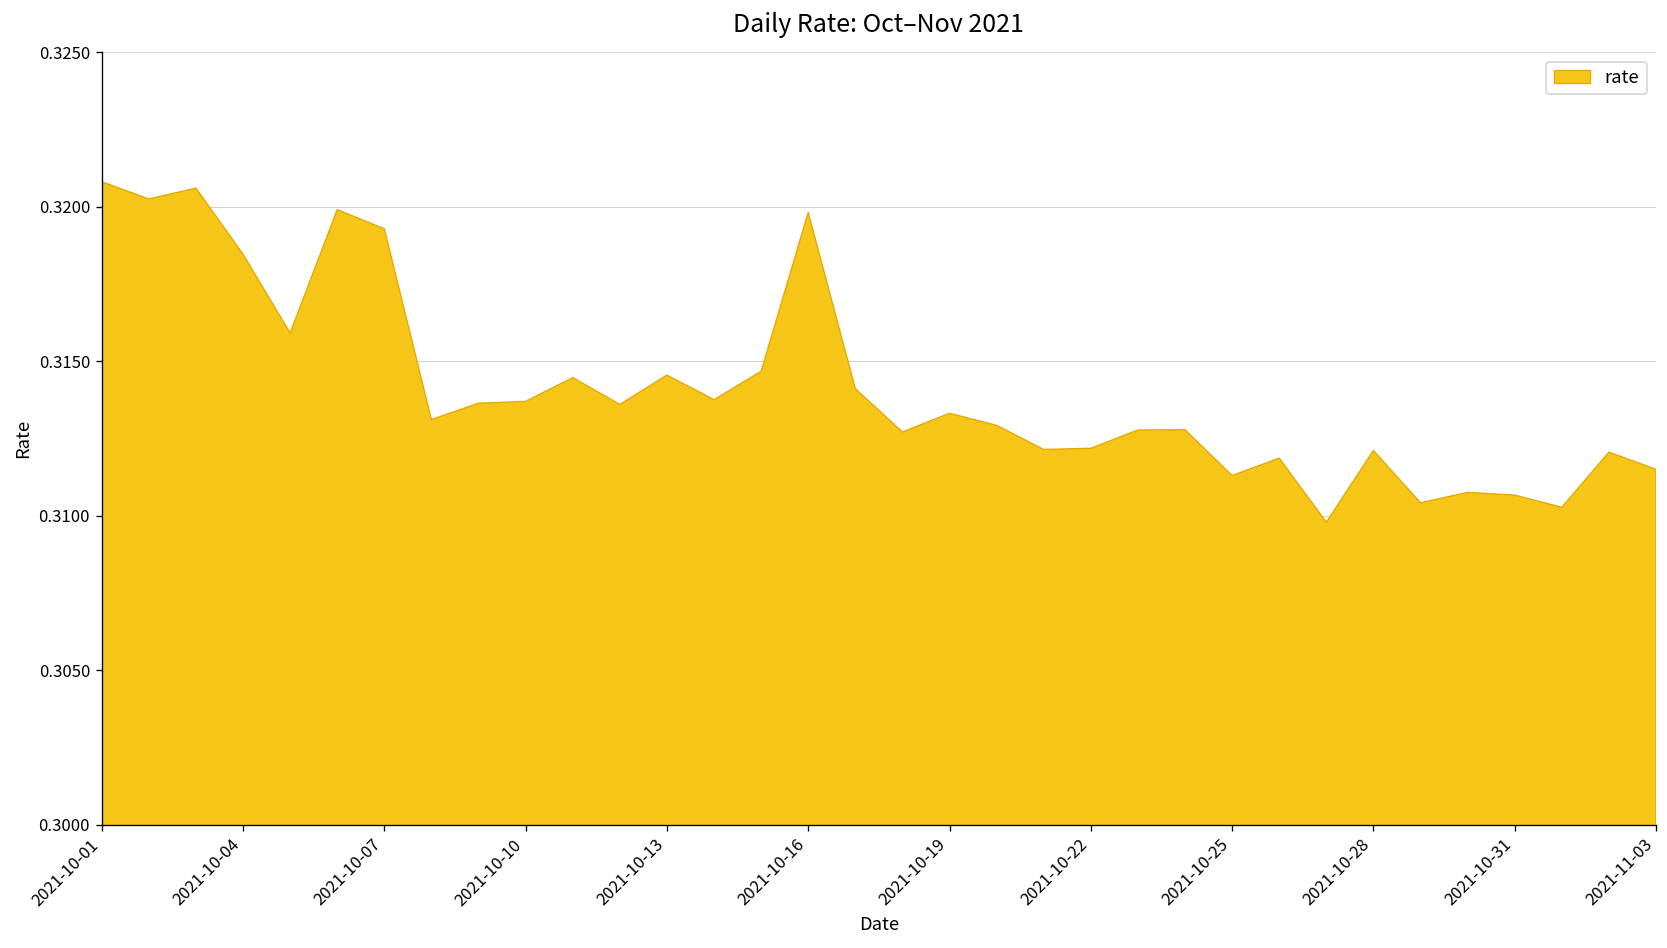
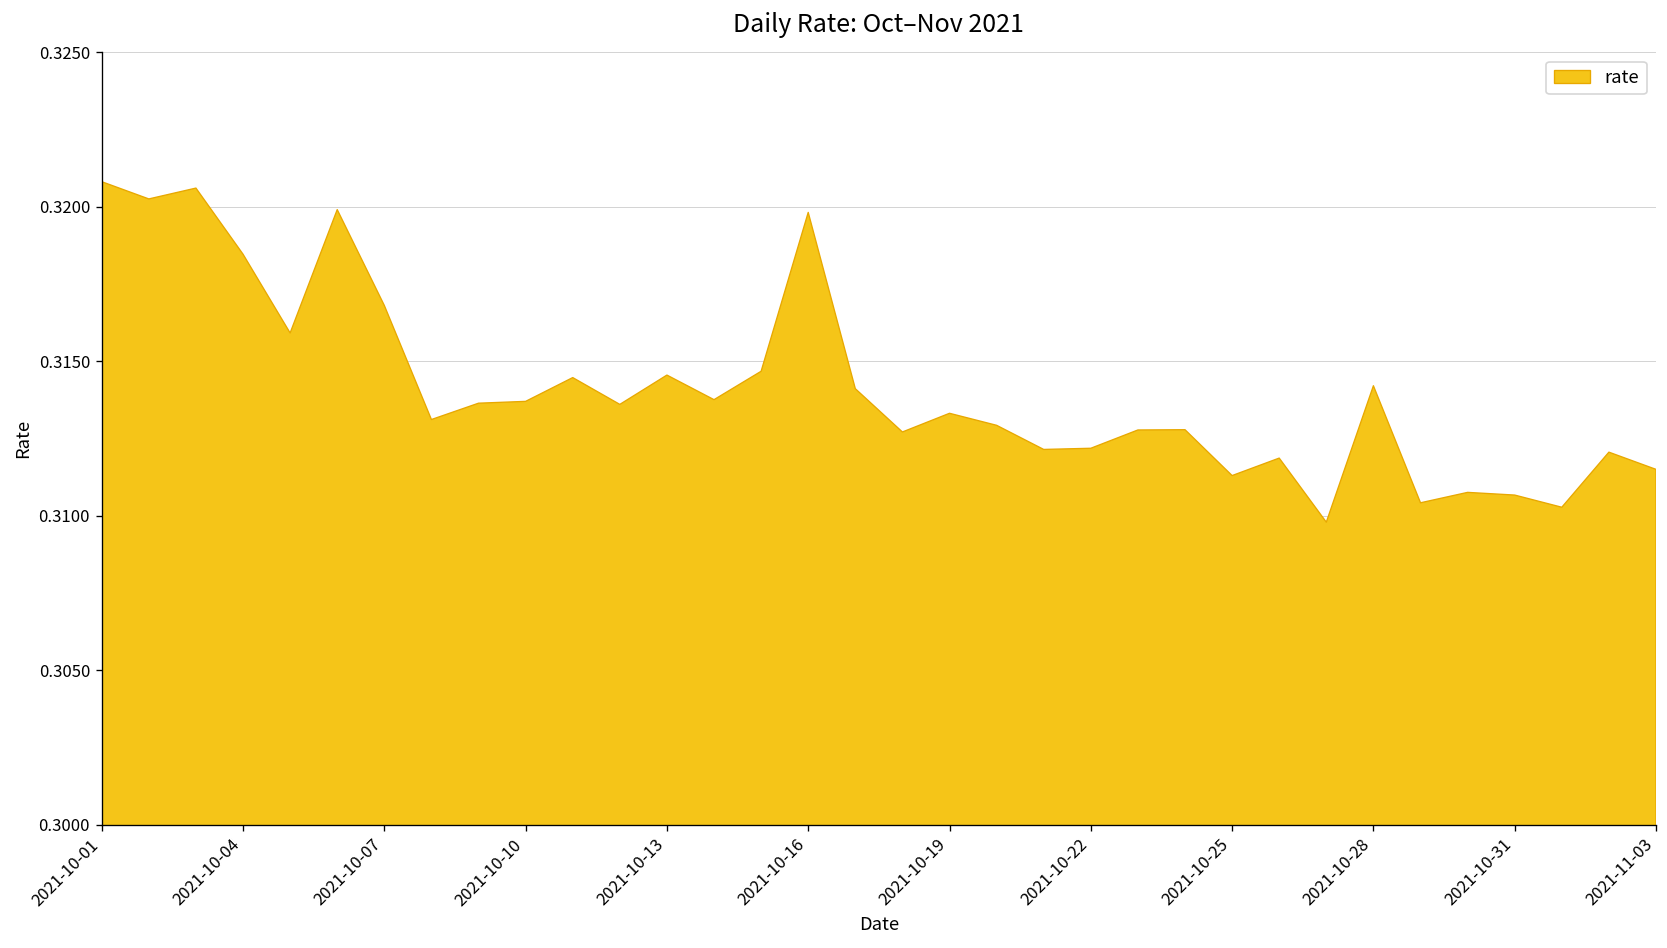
  {
    "2021-10-01": 0.3208,
    "2021-10-04": 0.3185,
-   "2021-10-07": 0.3193,
+   "2021-10-07": 0.3168,
    "2021-10-10": 0.3137,
    "2021-10-13": 0.3146,
    "2021-10-16": 0.3198,
    "2021-10-19": 0.3133,
    "2021-10-22": 0.3122,
    "2021-10-25": 0.3113,
-   "2021-10-28": 0.3121,
+   "2021-10-28": 0.3142,
    "2021-10-31": 0.3107,
    "2021-11-03": 0.3115
  }
